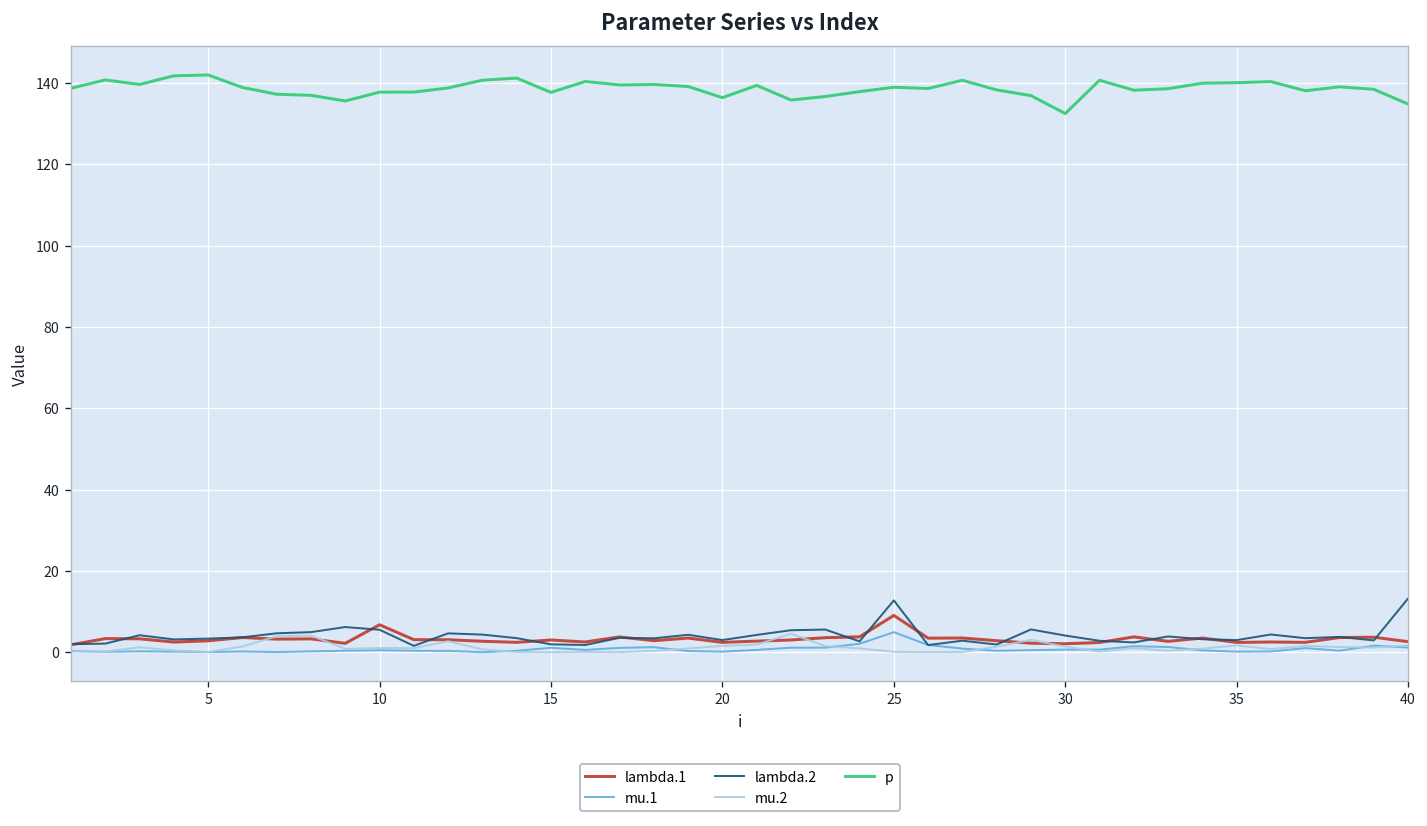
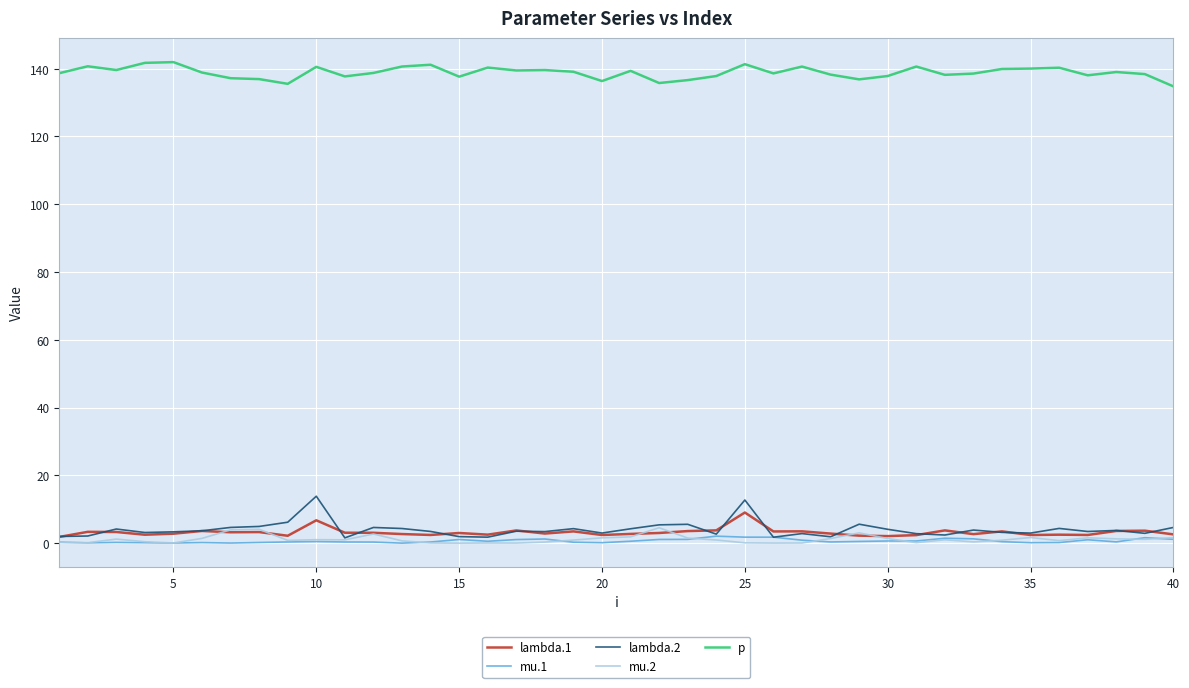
  {
    "lambda.1": {
      "10": 7,
      "15": 3,
      "25": 9,
      "40": 3
    },
    "mu.1": {
      "15": 1,
      "20": 0,
-     "25": 5,
+     "25": 2,
      "35": 0
    },
    "lambda.2": {
-     "10": 6,
+     "10": 14,
      "15": 2,
      "25": 13,
      "30": 4,
-     "40": 13
+     "40": 5
    },
    "mu.2": {
      "15": 0,
      "20": 2,
      "25": 0,
      "35": 2
    },
    "p": {
      "5": 142,
-     "10": 138,
+     "10": 141,
      "15": 138,
      "20": 136,
-     "25": 139,
-     "30": 132,
+     "25": 141,
+     "30": 138,
      "35": 140,
      "40": 135
    }
  }
